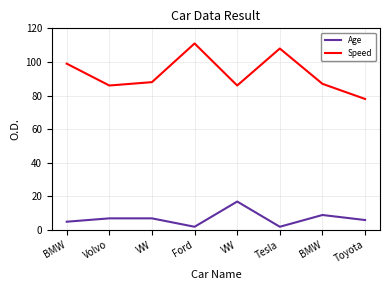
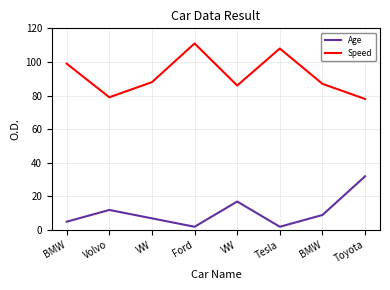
  {
    "Age": {
-     "Volvo": 7,
+     "Volvo": 12,
      "Ford": 2,
      "Tesla": 2,
-     "Toyota": 6
+     "Toyota": 32
    },
    "Speed": {
-     "Volvo": 86,
+     "Volvo": 79,
      "Ford": 111,
      "Tesla": 108,
      "Toyota": 78
    }
  }
